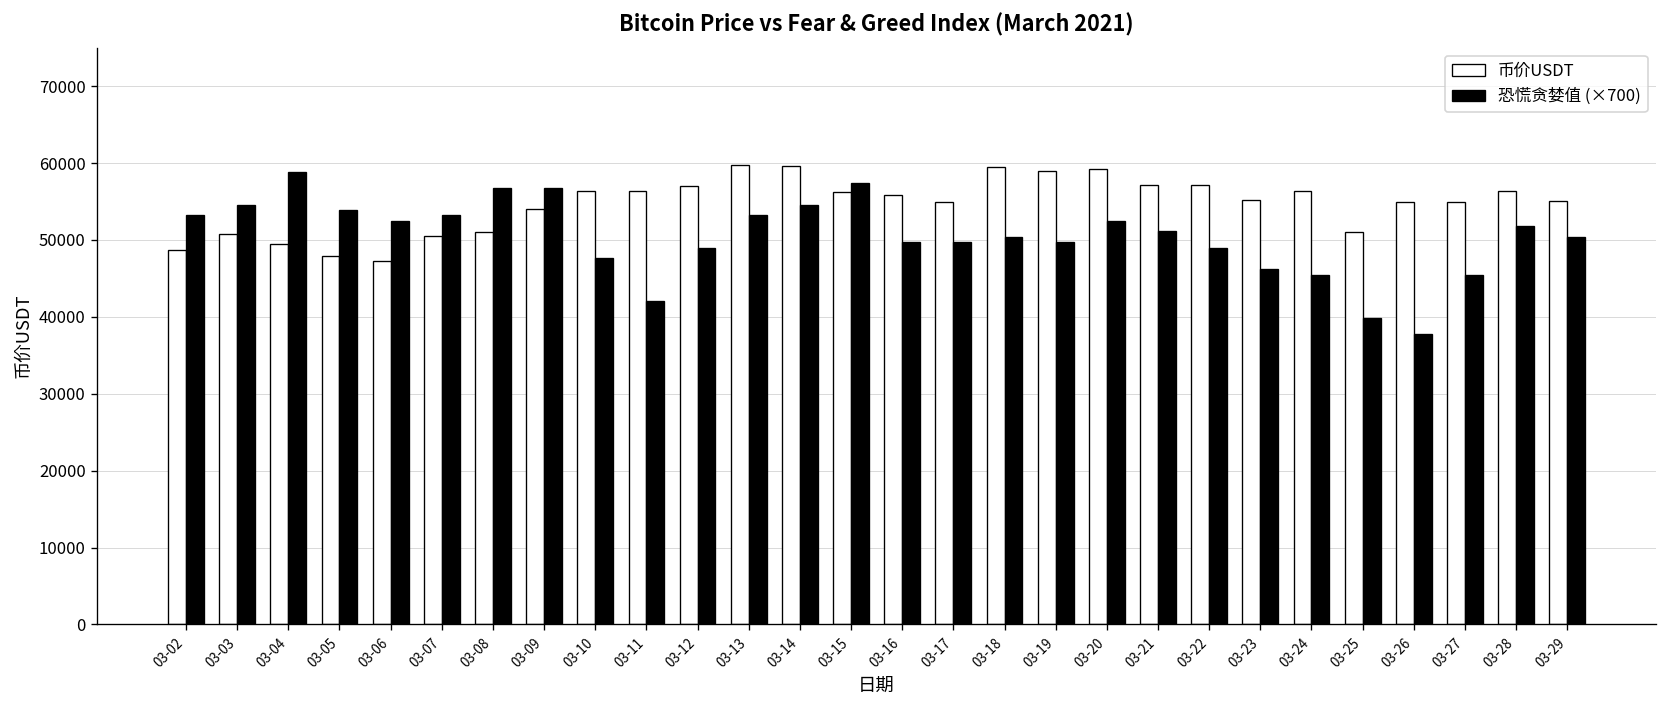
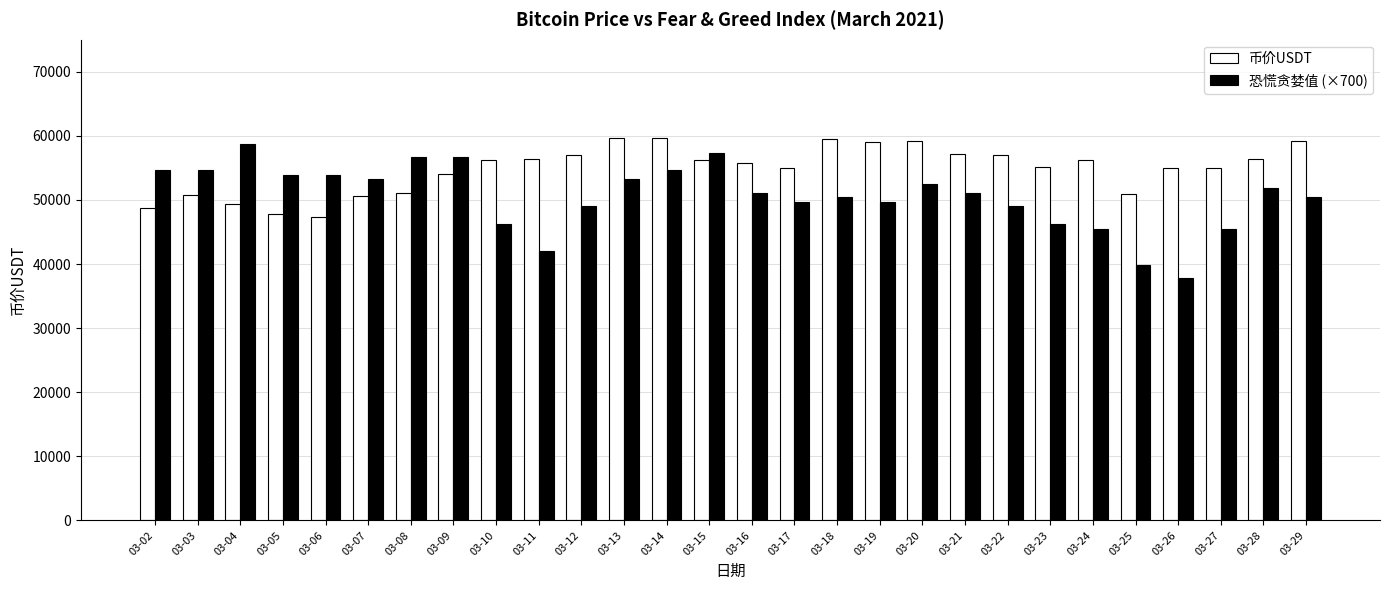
  {
    "币价USDT": {
      "03-02": 49000,
      "03-03": 51000,
      "03-04": 49000,
      "03-05": 48000,
      "03-06": 47000,
      "03-07": 51000,
      "03-08": 51000,
      "03-09": 54000,
      "03-10": 56000,
      "03-11": 56000,
      "03-12": 57000,
      "03-13": 60000,
      "03-14": 60000,
      "03-15": 56000,
      "03-16": 56000,
      "03-17": 55000,
      "03-18": 60000,
      "03-19": 59000,
      "03-20": 59000,
      "03-21": 57000,
      "03-22": 57000,
      "03-23": 55000,
      "03-24": 56000,
      "03-25": 51000,
      "03-26": 55000,
      "03-27": 55000,
      "03-28": 56000,
-     "03-29": 55000
+     "03-29": 59000
    },
    "恐慌贪婪值 (×700)": {
-     "03-02": 53000,
+     "03-02": 55000,
      "03-03": 55000,
      "03-04": 59000,
      "03-05": 54000,
-     "03-06": 53000,
+     "03-06": 54000,
      "03-07": 53000,
      "03-08": 57000,
      "03-09": 57000,
-     "03-10": 48000,
+     "03-10": 46000,
      "03-11": 42000,
      "03-12": 49000,
      "03-13": 53000,
      "03-14": 55000,
      "03-15": 57000,
-     "03-16": 50000,
+     "03-16": 51000,
      "03-17": 50000,
      "03-18": 50000,
      "03-19": 50000,
      "03-20": 53000,
      "03-21": 51000,
      "03-22": 49000,
      "03-23": 46000,
      "03-24": 46000,
      "03-25": 40000,
      "03-26": 38000,
      "03-27": 46000,
      "03-28": 52000,
      "03-29": 50000
    }
  }
